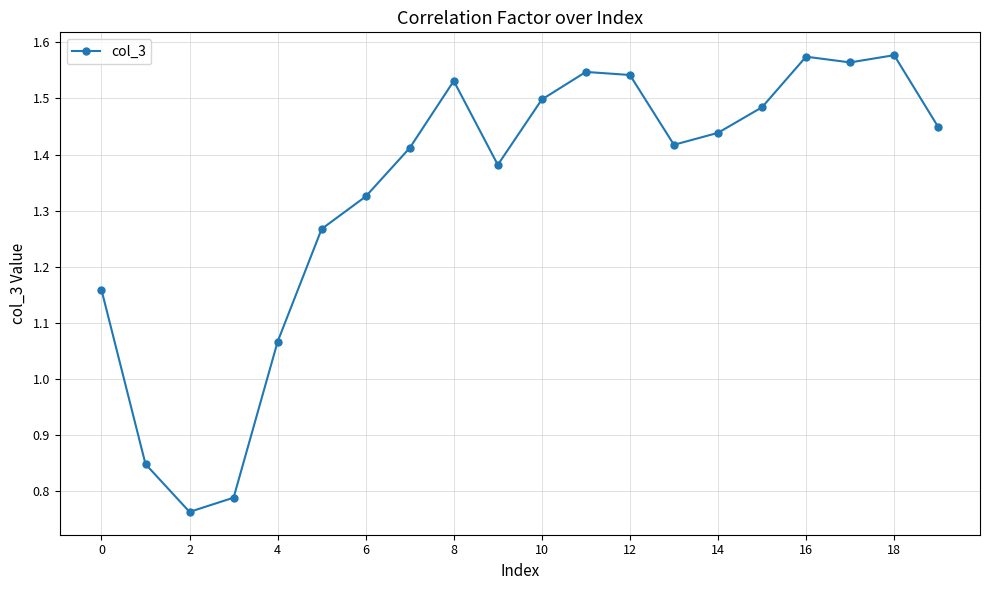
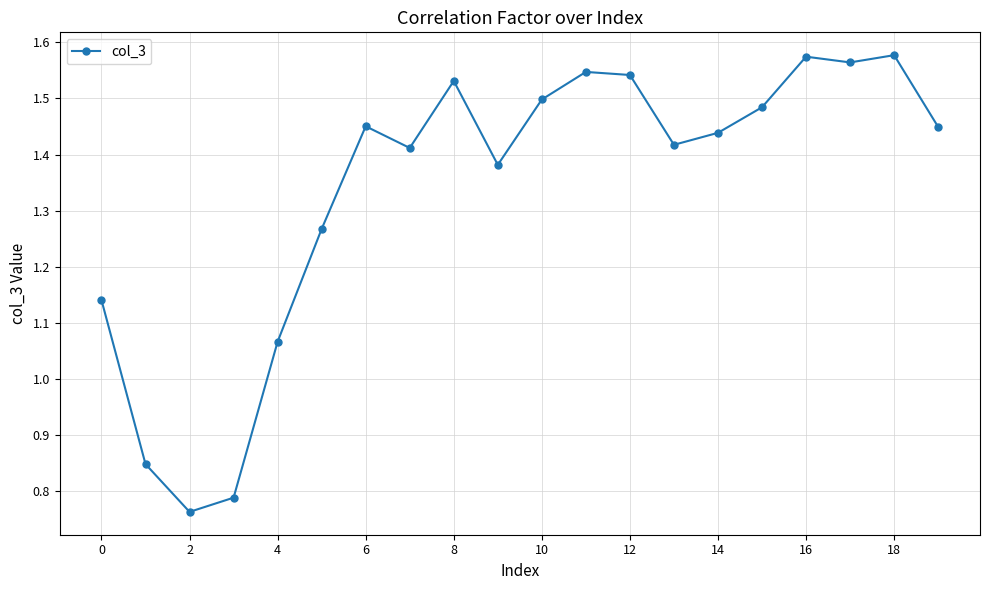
  {
-   "0": 1.16,
+   "0": 1.14,
    "2": 0.76,
    "4": 1.07,
-   "6": 1.33,
+   "6": 1.45,
    "8": 1.53,
    "10": 1.50,
    "12": 1.54,
    "14": 1.44,
    "16": 1.57,
    "18": 1.58
  }
